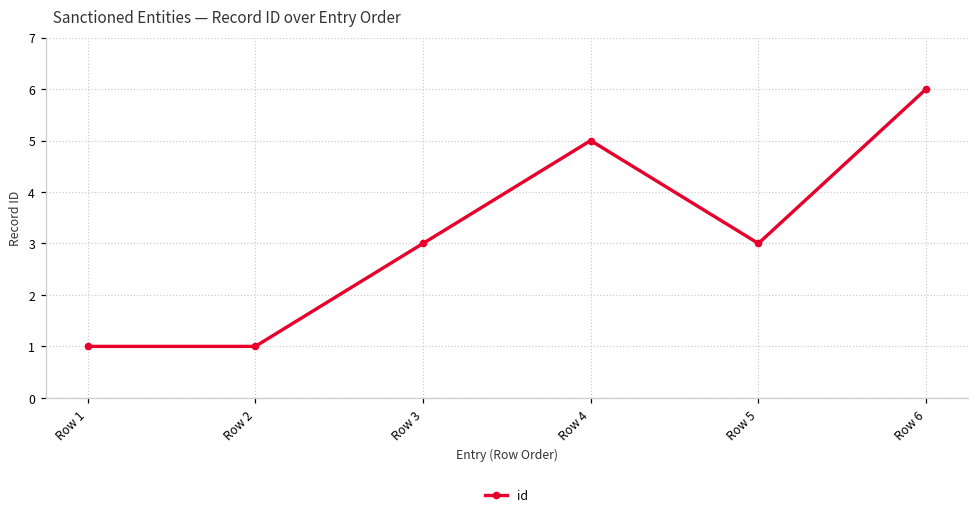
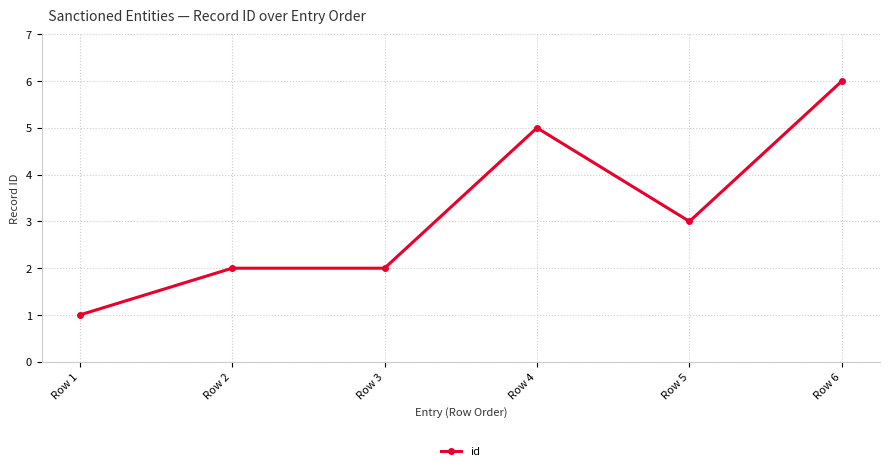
  {
    "Row 1": 1,
-   "Row 2": 1,
-   "Row 3": 3,
+   "Row 2": 2,
+   "Row 3": 2,
    "Row 4": 5,
    "Row 5": 3,
    "Row 6": 6
  }
